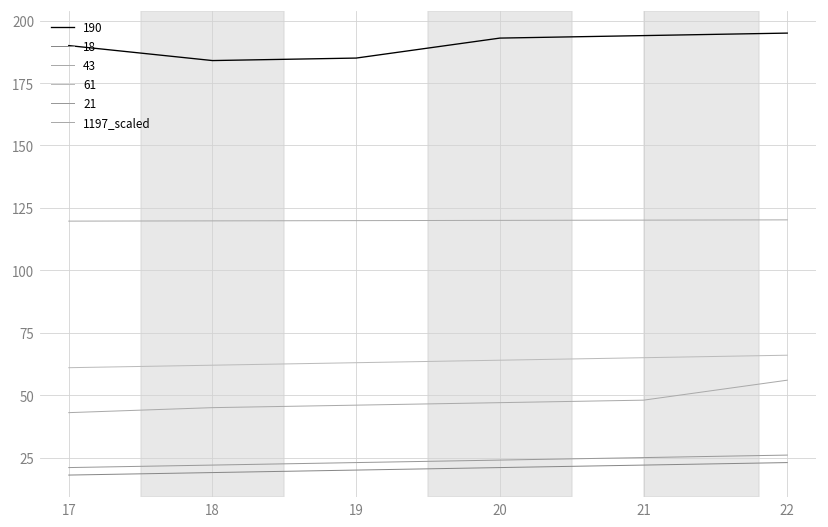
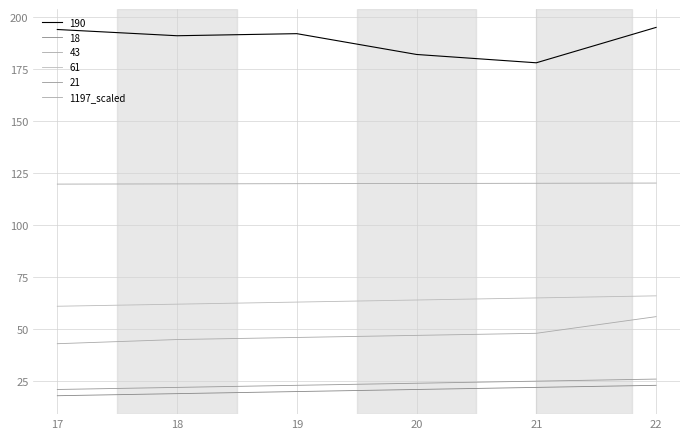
  {
    "190": {
-     "17": 190,
-     "18": 184,
-     "19": 185,
-     "20": 193,
-     "21": 194,
+     "17": 194,
+     "18": 191,
+     "19": 192,
+     "20": 182,
+     "21": 178,
      "22": 195
    }
  }
